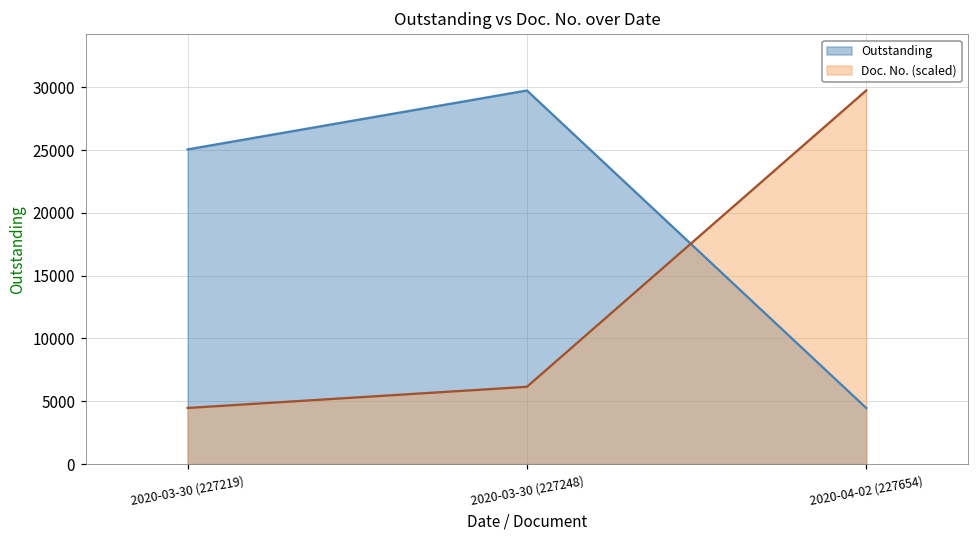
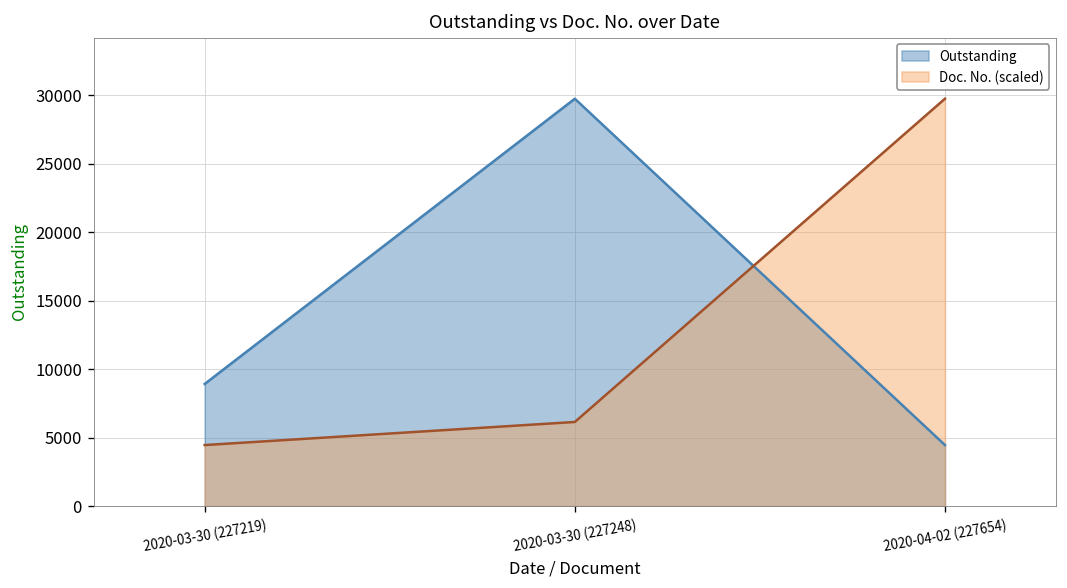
  {
    "Outstanding": {
-     "2020-03-30 (227219)": 25100,
+     "2020-03-30 (227219)": 8900,
      "2020-03-30 (227248)": 29700,
      "2020-04-02 (227654)": 4500
    },
    "Doc. No. (scaled)": {
      "2020-03-30 (227219)": 4500,
      "2020-03-30 (227248)": 6100,
      "2020-04-02 (227654)": 29700
    }
  }
